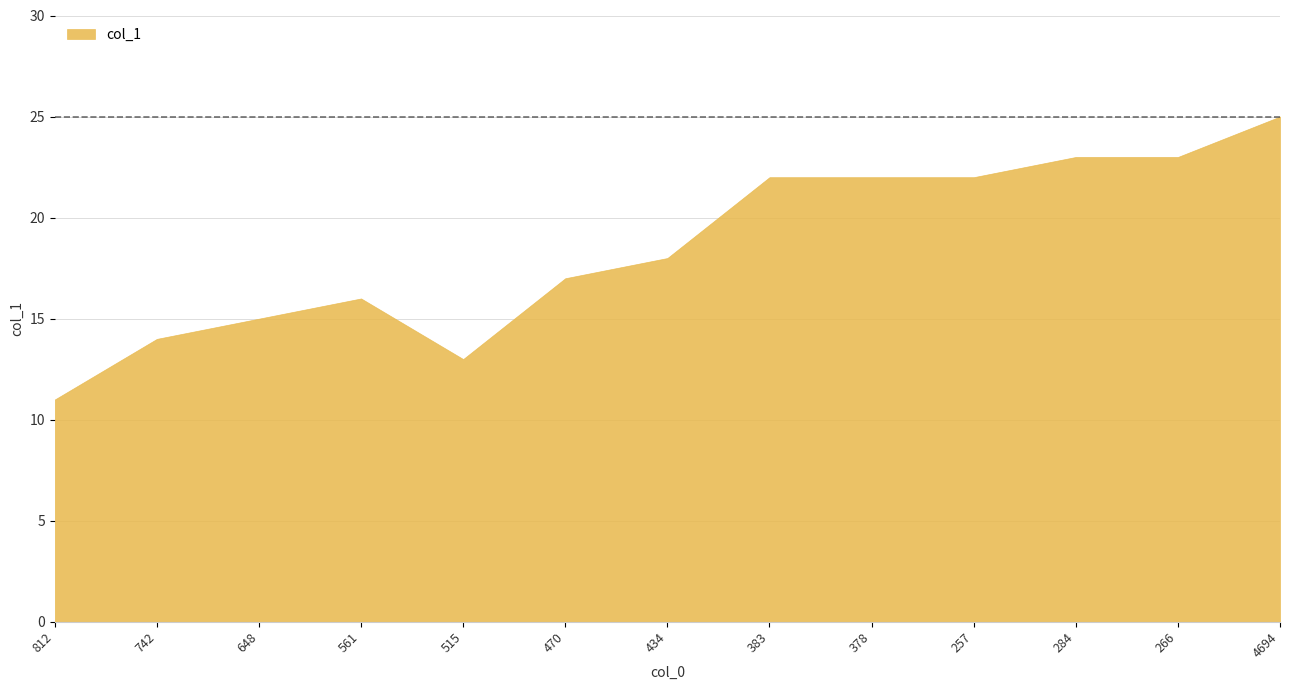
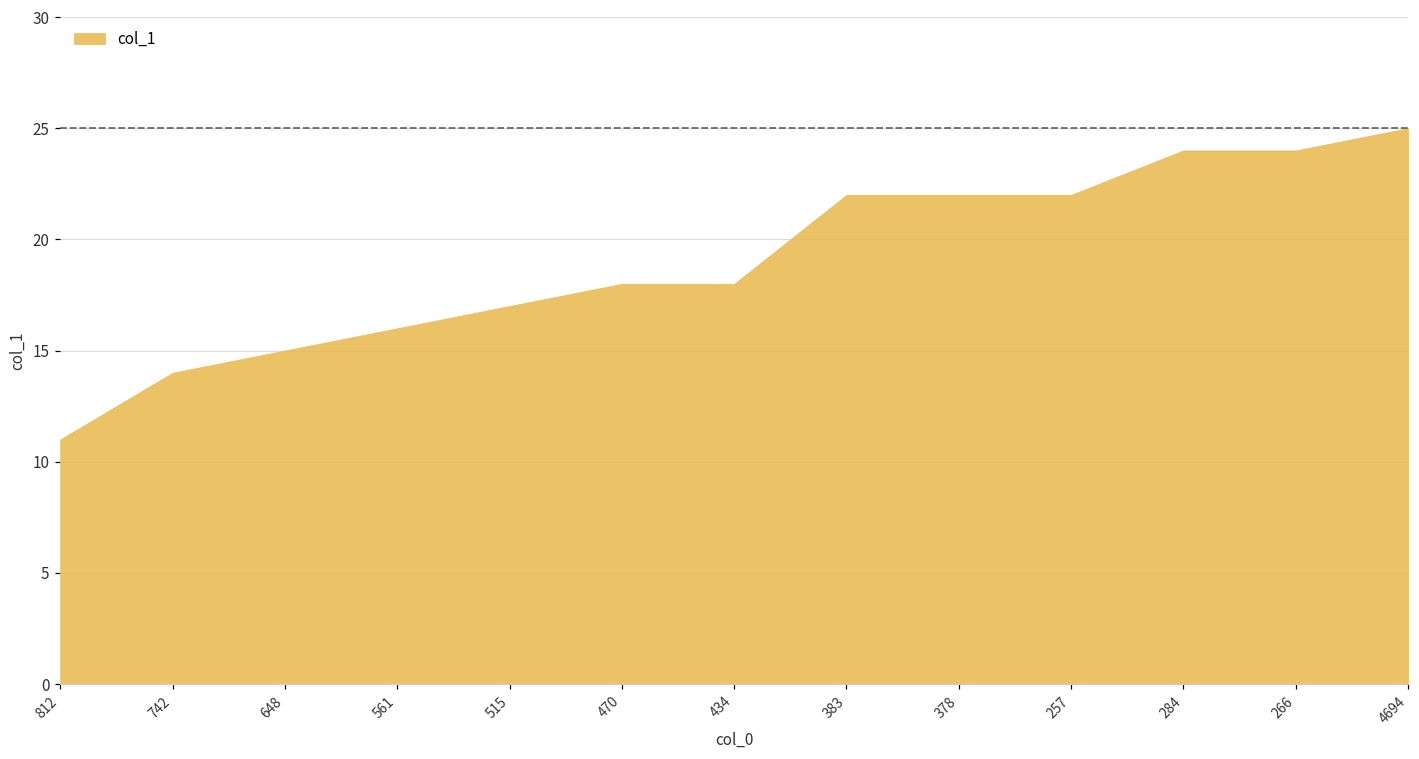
  {
    "812": 11,
    "742": 14,
    "648": 15,
    "561": 16,
-   "515": 13,
-   "470": 17,
+   "515": 17,
+   "470": 18,
    "434": 18,
    "383": 22,
    "378": 22,
    "257": 22,
-   "284": 23,
-   "266": 23,
+   "284": 24,
+   "266": 24,
    "4694": 25
  }
